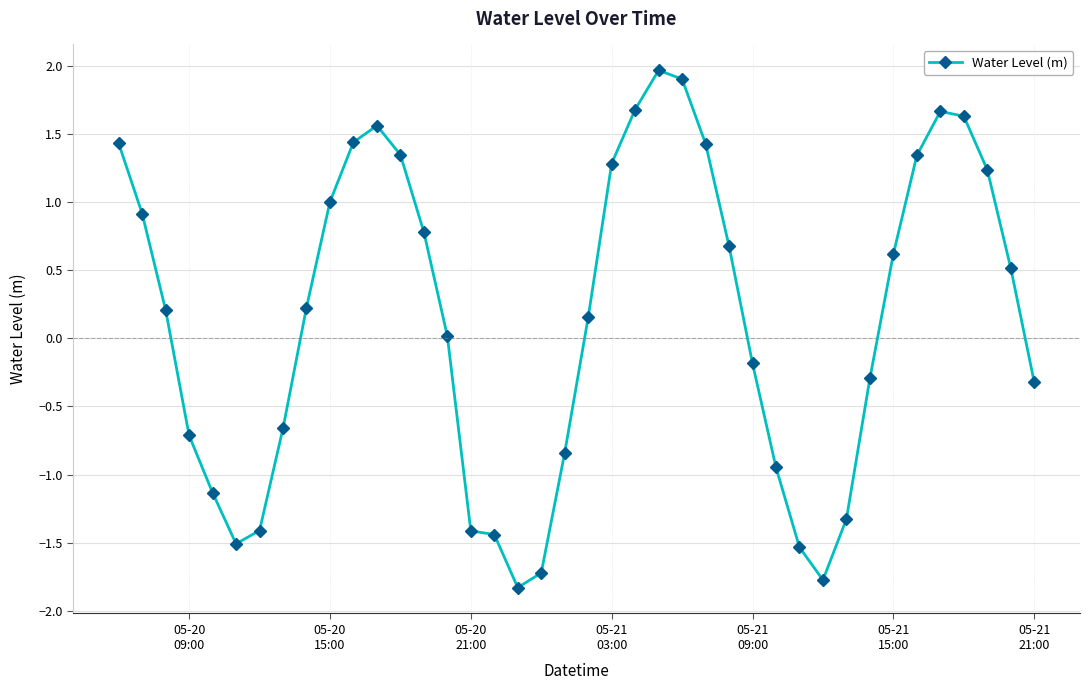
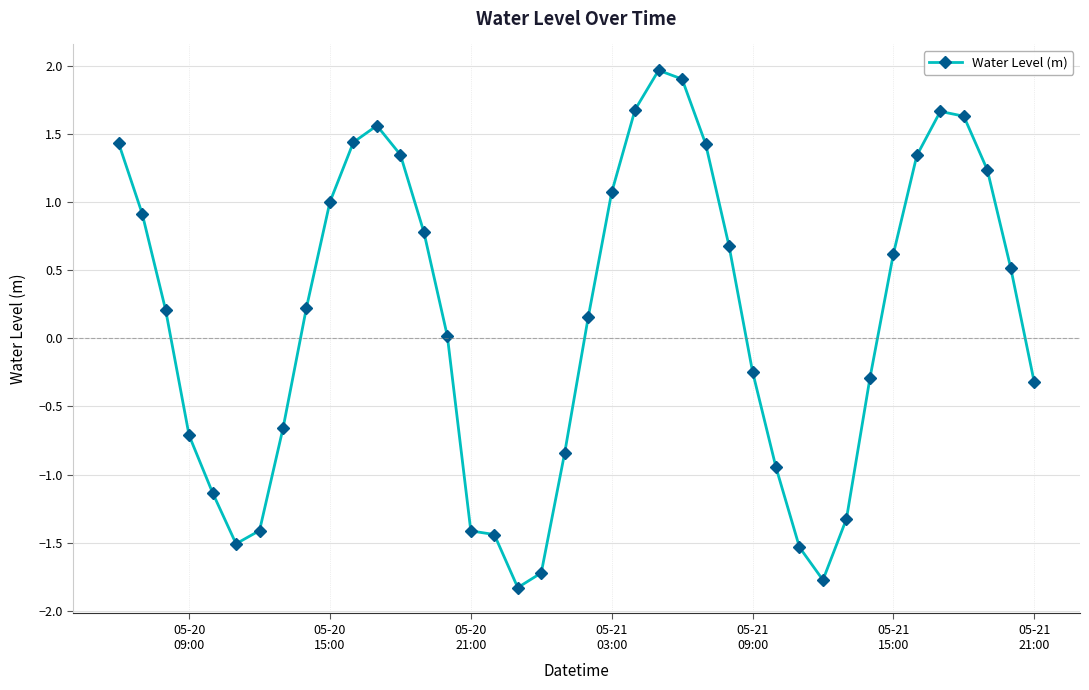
  {
    "05-20 09:00": -0.71,
    "05-20 15:00": 1.00,
    "05-20 21:00": -1.41,
-   "05-21 03:00": 1.28,
-   "05-21 09:00": -0.18,
+   "05-21 03:00": 1.07,
+   "05-21 09:00": -0.24,
    "05-21 15:00": 0.62,
    "05-21 21:00": -0.32
  }
